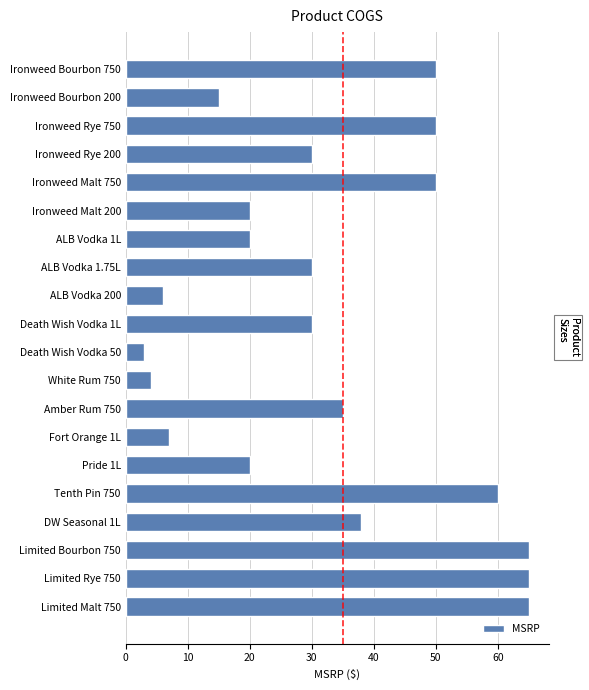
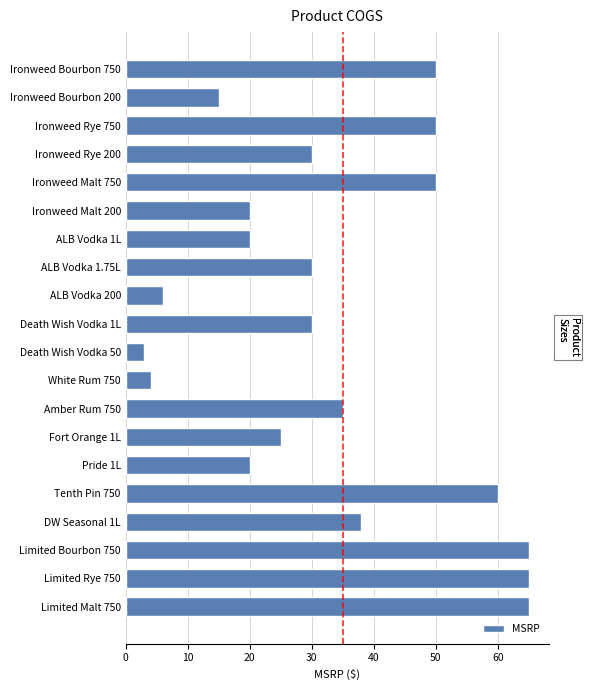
  {
    "Ironweed Bourbon 750": 50,
    "Ironweed Bourbon 200": 15,
    "Ironweed Rye 750": 50,
    "Ironweed Rye 200": 30,
    "Ironweed Malt 750": 50,
    "Ironweed Malt 200": 20,
    "ALB Vodka 1L": 20,
    "ALB Vodka 1.75L": 30,
    "ALB Vodka 200": 6,
    "Death Wish Vodka 1L": 30,
    "Death Wish Vodka 50": 3,
    "White Rum 750": 4,
    "Amber Rum 750": 35,
-   "Fort Orange 1L": 7,
+   "Fort Orange 1L": 25,
    "Pride 1L": 20,
    "Tenth Pin 750": 60,
    "DW Seasonal 1L": 38,
    "Limited Bourbon 750": 65,
    "Limited Rye 750": 65,
    "Limited Malt 750": 65
  }
